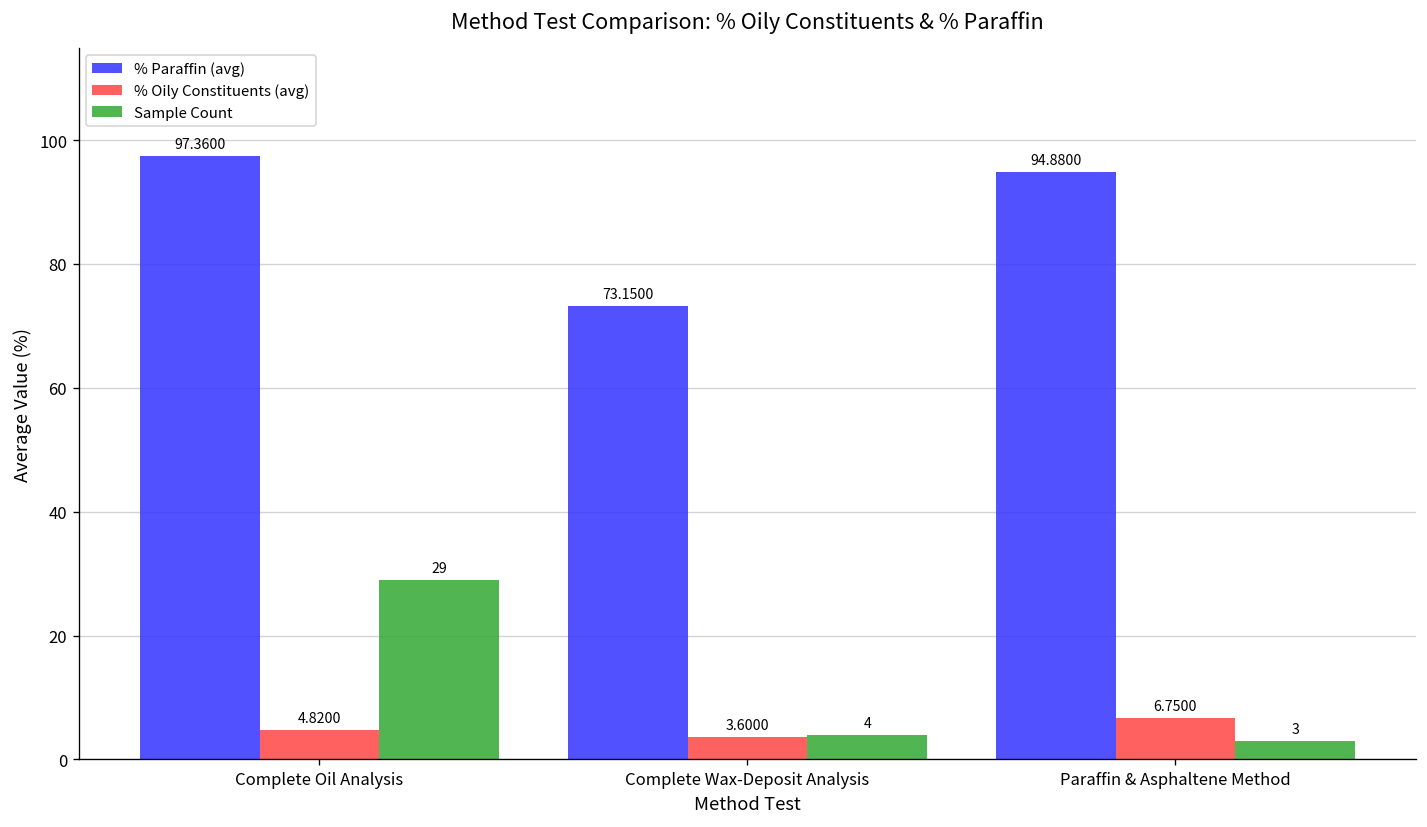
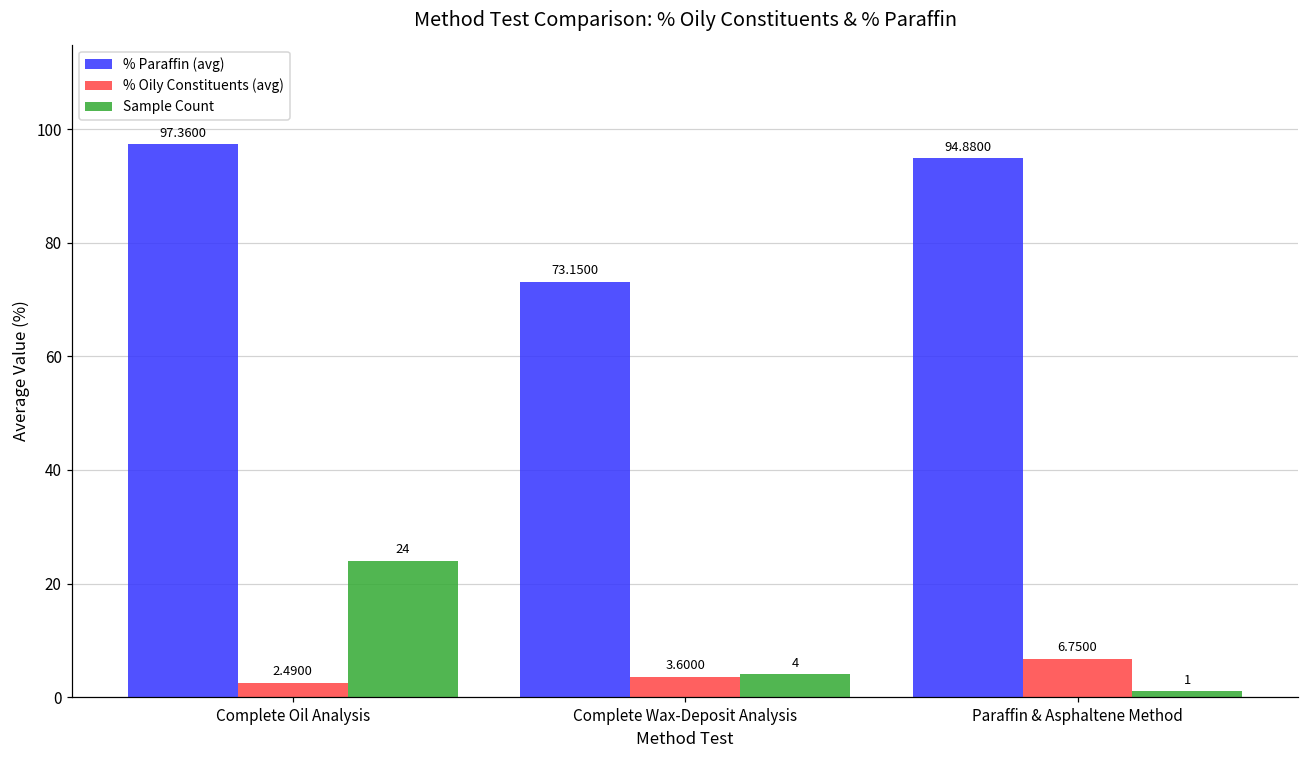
  {
    "% Paraffin (avg)": {
      "Complete Oil Analysis": 97.3600,
      "Complete Wax-Deposit Analysis": 73.1500,
      "Paraffin & Asphaltene Method": 94.8800
    },
    "% Oily Constituents (avg)": {
-     "Complete Oil Analysis": 4.8200,
+     "Complete Oil Analysis": 2.4900,
      "Complete Wax-Deposit Analysis": 3.6000,
      "Paraffin & Asphaltene Method": 6.7500
    },
    "Sample Count": {
-     "Complete Oil Analysis": 29,
+     "Complete Oil Analysis": 24,
      "Complete Wax-Deposit Analysis": 4,
-     "Paraffin & Asphaltene Method": 3
+     "Paraffin & Asphaltene Method": 1
    }
  }
